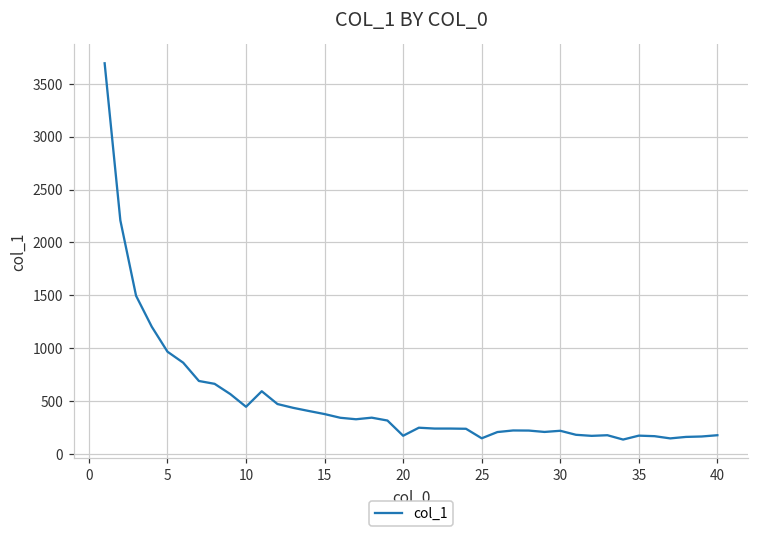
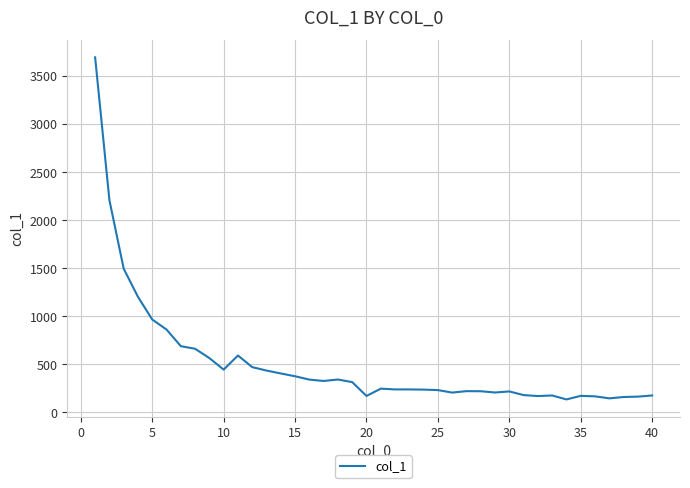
  {
    "5": 1000,
    "10": 400,
    "15": 400,
    "20": 200,
-   "25": 100,
+   "25": 200,
    "30": 200,
    "35": 200,
    "40": 200
  }
